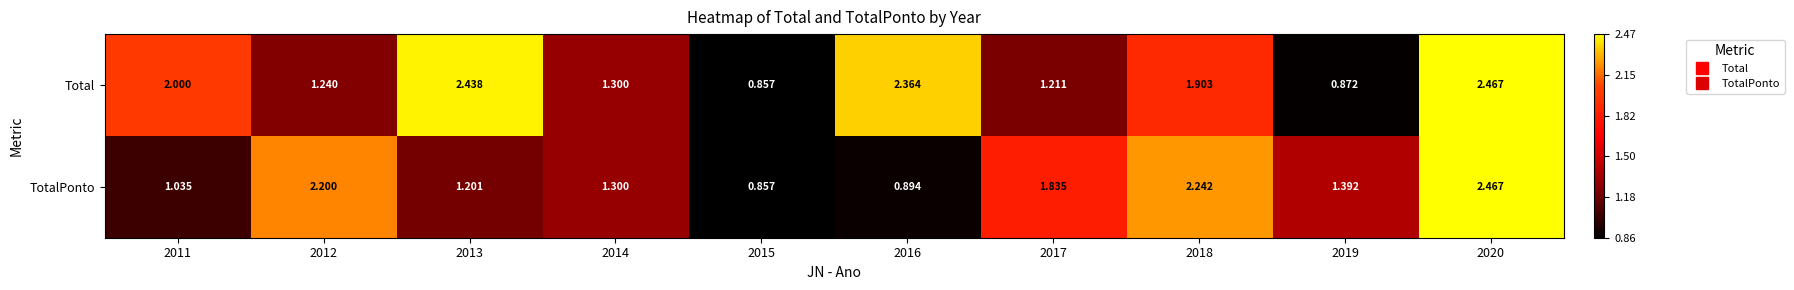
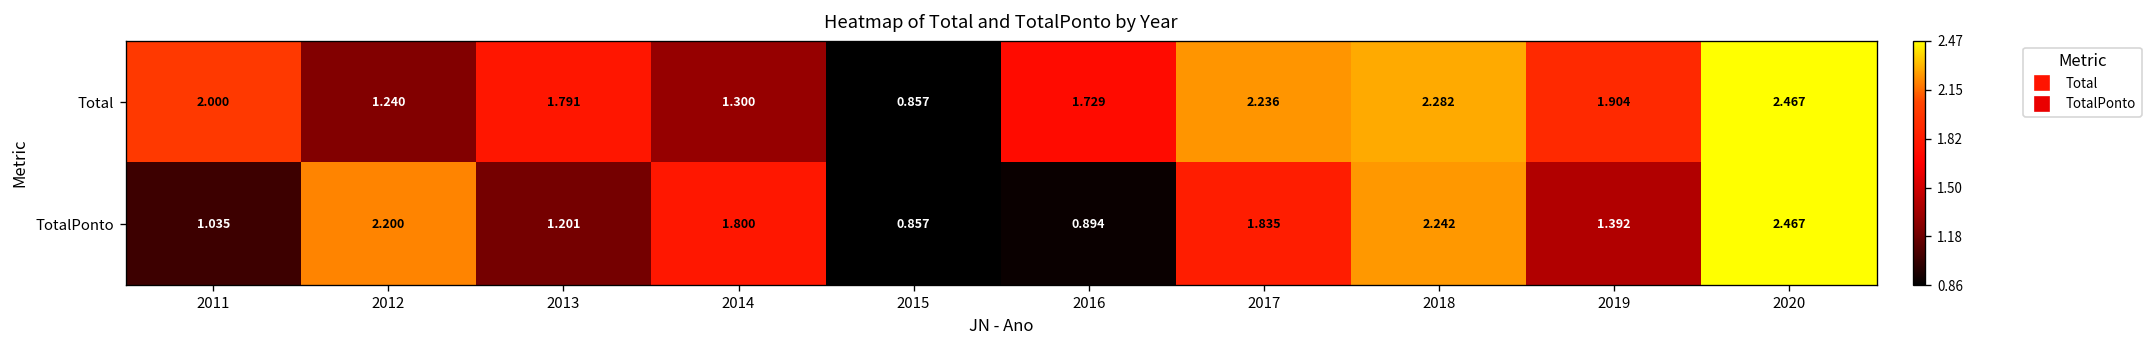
  {
    "Total": {
      "2011": 2.000,
      "2012": 1.240,
-     "2013": 2.438,
+     "2013": 1.791,
      "2014": 1.300,
      "2015": 0.857,
-     "2016": 2.364,
-     "2017": 1.211,
-     "2018": 1.903,
-     "2019": 0.872,
+     "2016": 1.729,
+     "2017": 2.236,
+     "2018": 2.282,
+     "2019": 1.904,
      "2020": 2.467
    },
    "TotalPonto": {
      "2011": 1.035,
      "2012": 2.200,
      "2013": 1.201,
-     "2014": 1.300,
+     "2014": 1.800,
      "2015": 0.857,
      "2016": 0.894,
      "2017": 1.835,
      "2018": 2.242,
      "2019": 1.392,
      "2020": 2.467
    }
  }
